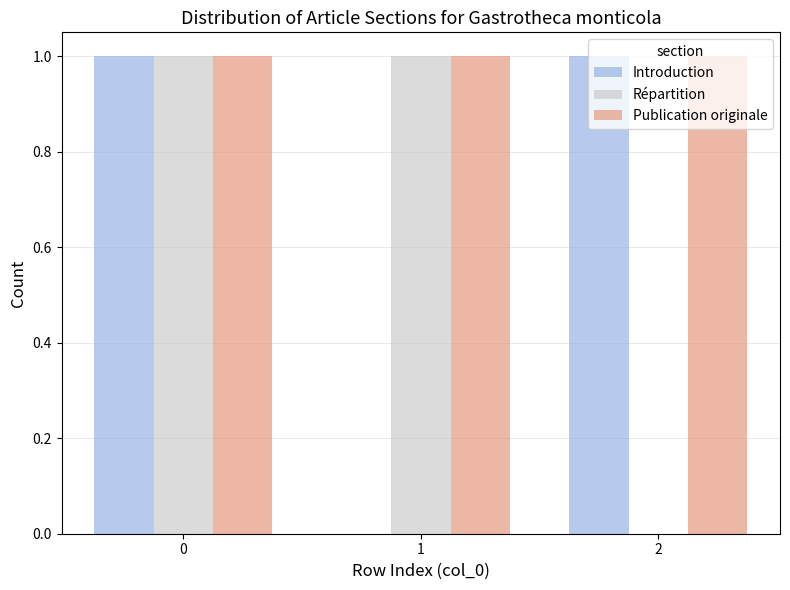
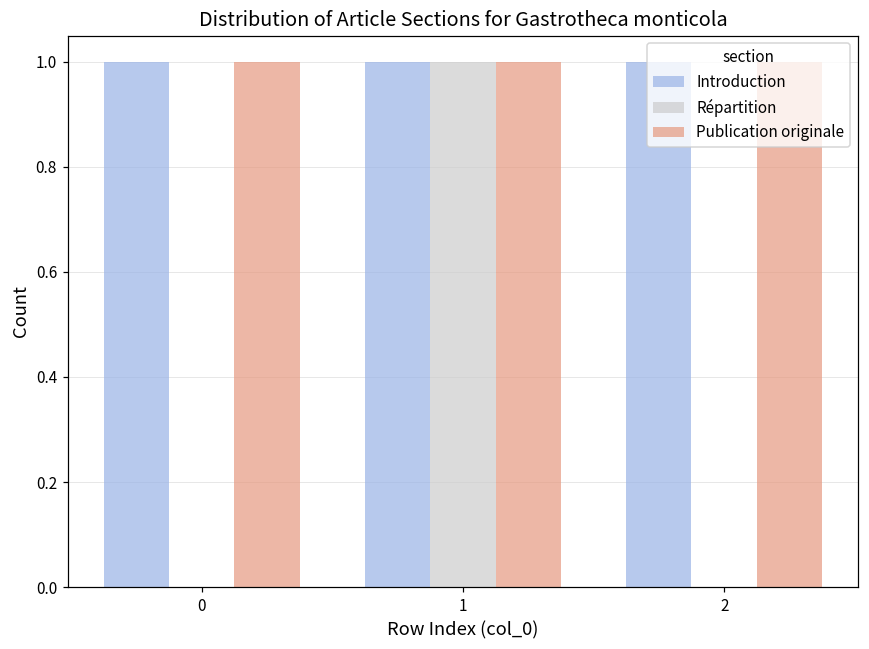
  {
    "Introduction": {
      "0": 1,
-     "1": 0
+     "1": 1
    },
    "Répartition": {
-     "0": 1,
+     "0": 0,
      "1": 1,
      "2": 0
    },
    "Publication originale": {
      "0": 1,
      "1": 1
    }
  }
